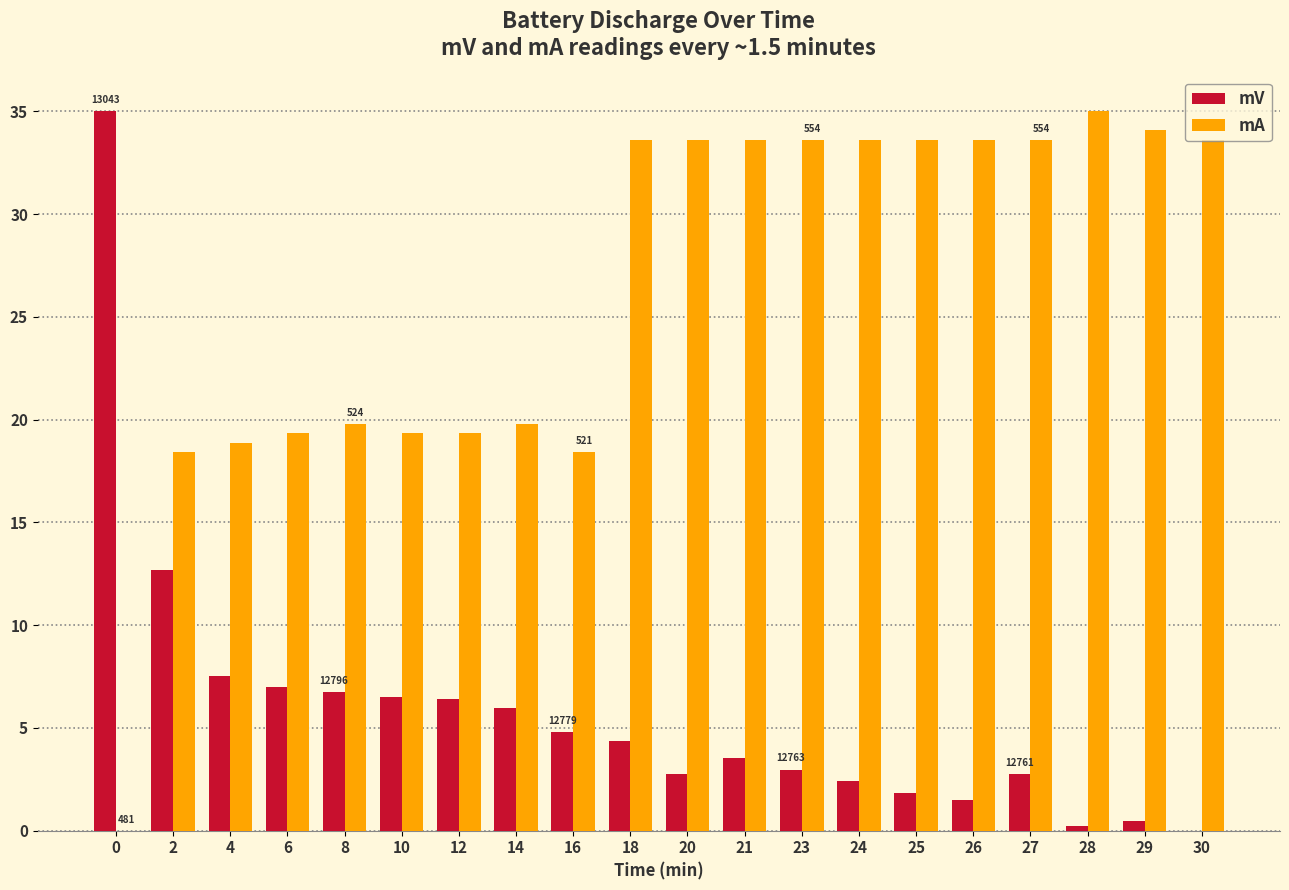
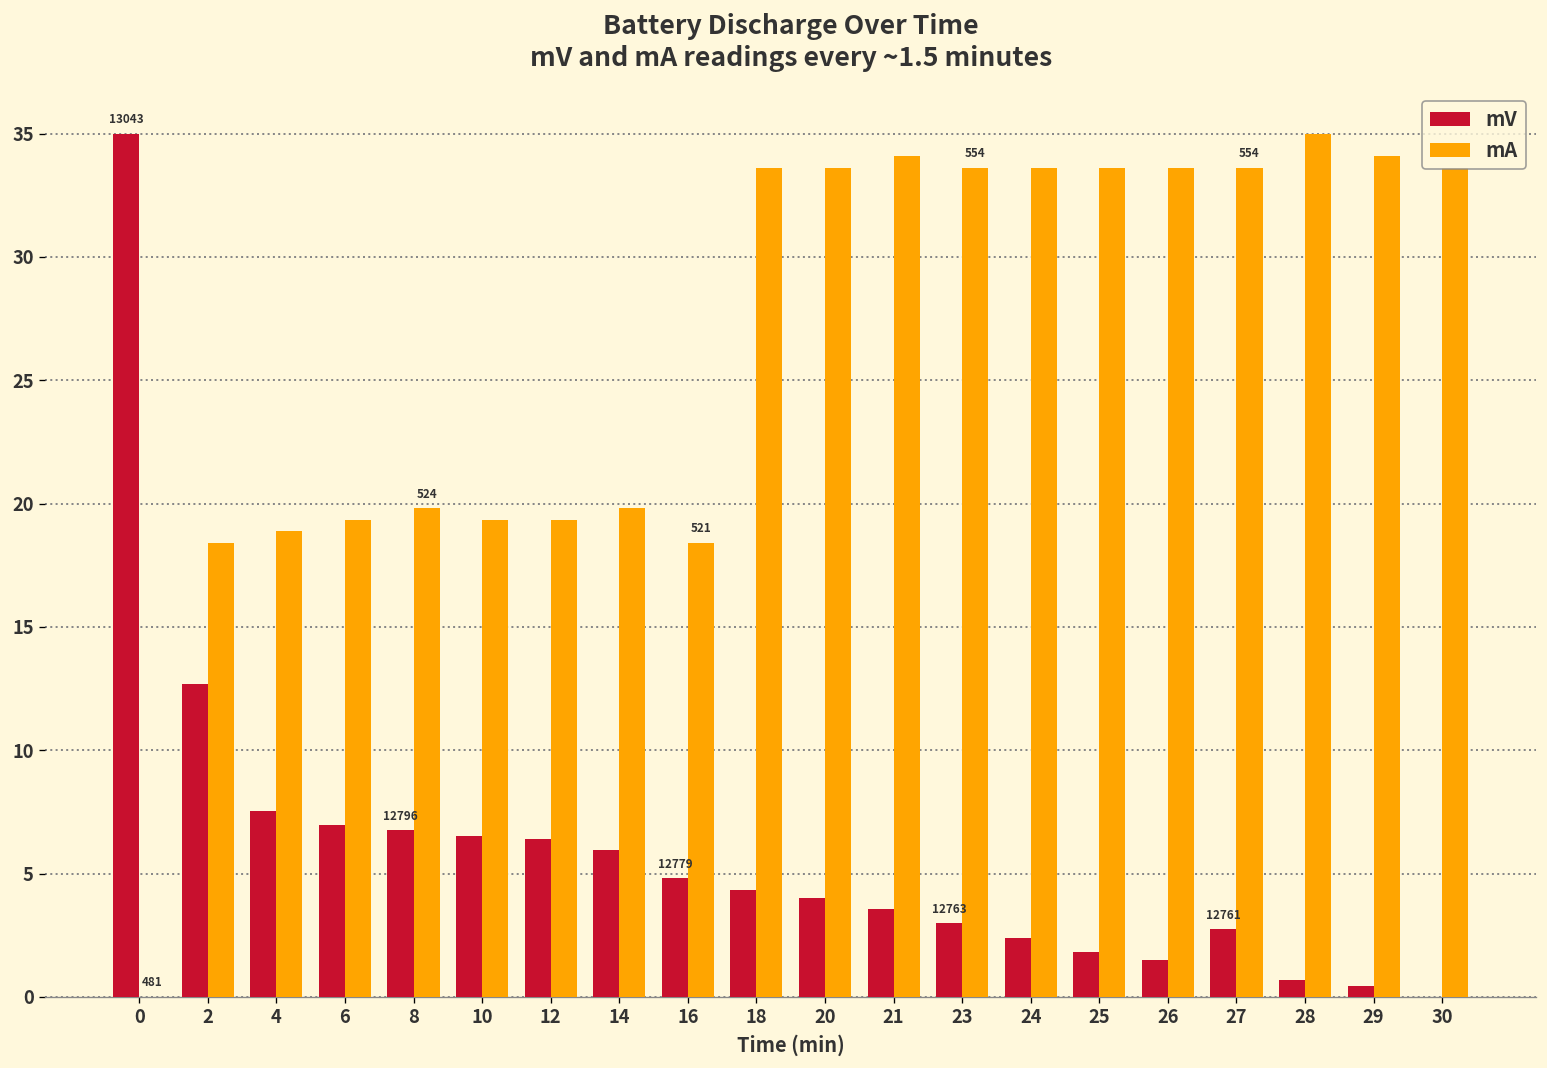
  {
    "mV": {
      "2": 12.7,
      "4": 7.5,
      "6": 7.0,
      "10": 6.5,
      "12": 6.4,
      "14": 5.9,
      "18": 4.3,
-     "20": 2.7,
+     "20": 4.0,
      "21": 3.5,
      "24": 2.4,
      "25": 1.8,
      "26": 1.5,
-     "28": 0.2,
+     "28": 0.7,
      "29": 0.5,
      "30": 0.0
    },
    "mA": {
      "2": 18.4,
      "4": 18.9,
      "6": 19.3,
      "10": 19.3,
      "12": 19.3,
      "14": 19.8,
      "18": 33.6,
      "20": 33.6,
-     "21": 33.6,
+     "21": 34.1,
      "24": 33.6,
      "25": 33.6,
      "26": 33.6,
      "28": 35.0,
      "29": 34.1
    }
  }
